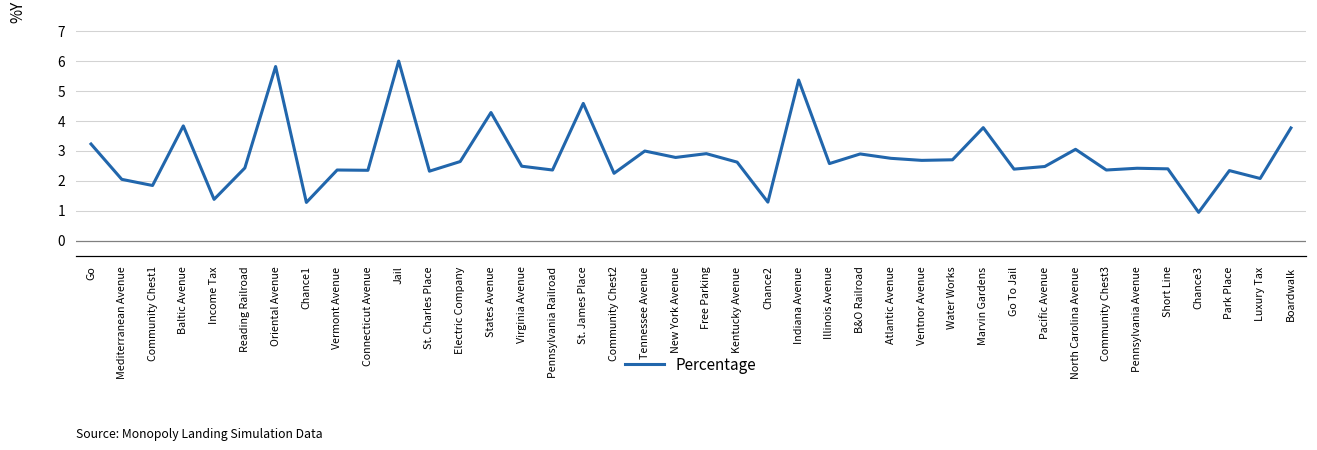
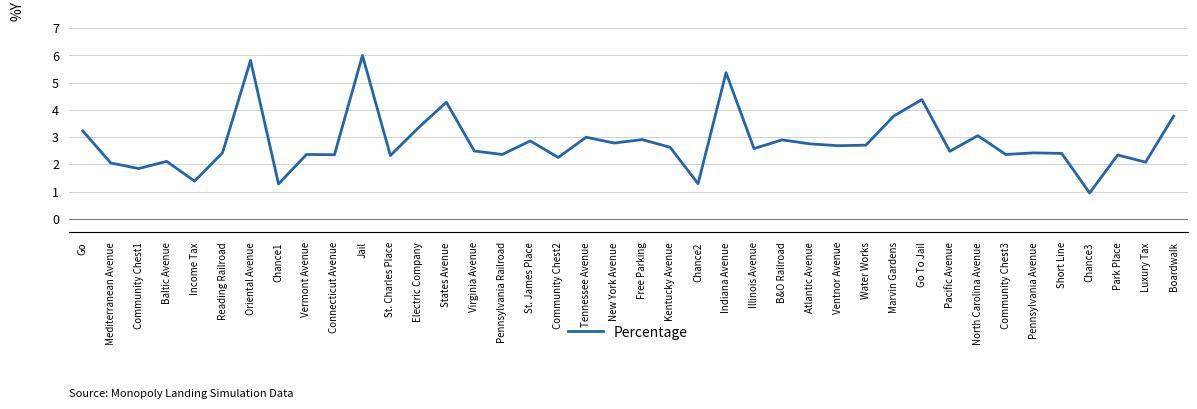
  {
    "Go": 3.2,
    "Mediterranean Avenue": 2.0,
    "Community Chest1": 1.8,
-   "Baltic Avenue": 3.8,
+   "Baltic Avenue": 2.1,
    "Income Tax": 1.4,
    "Reading Railroad": 2.4,
    "Oriental Avenue": 5.8,
    "Chance1": 1.3,
    "Vermont Avenue": 2.4,
    "Connecticut Avenue": 2.4,
    "Jail": 6.0,
    "St. Charles Place": 2.3,
-   "Electric Company": 2.6,
+   "Electric Company": 3.3,
    "States Avenue": 4.3,
    "Virginia Avenue": 2.5,
    "Pennsylvania Railroad": 2.4,
-   "St. James Place": 4.6,
+   "St. James Place": 2.9,
    "Community Chest2": 2.3,
    "Tennessee Avenue": 3.0,
    "New York Avenue": 2.8,
    "Free Parking": 2.9,
    "Kentucky Avenue": 2.6,
    "Chance2": 1.3,
    "Indiana Avenue": 5.4,
    "Illinois Avenue": 2.6,
    "B&O Railroad": 2.9,
    "Atlantic Avenue": 2.8,
    "Ventnor Avenue": 2.7,
    "Water Works": 2.7,
    "Marvin Gardens": 3.8,
-   "Go To Jail": 2.4,
+   "Go To Jail": 4.4,
    "Pacific Avenue": 2.5,
    "North Carolina Avenue": 3.1,
    "Community Chest3": 2.4,
    "Pennsylvania Avenue": 2.4,
    "Short Line": 2.4,
    "Chance3": 0.9,
    "Park Place": 2.3,
    "Luxury Tax": 2.1,
    "Boardwalk": 3.8
  }
